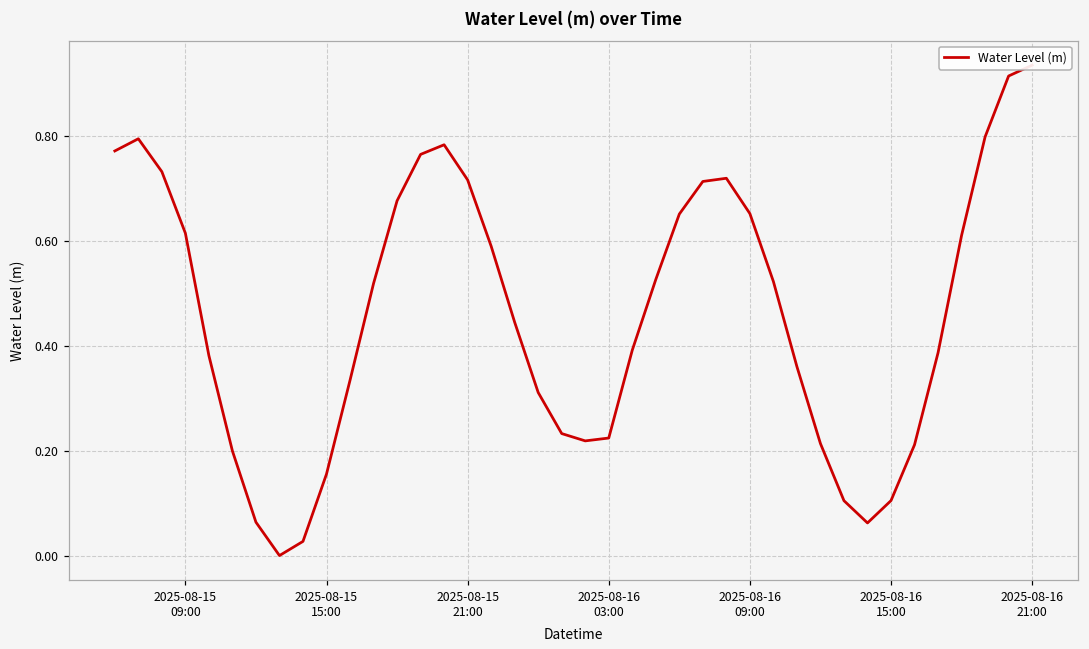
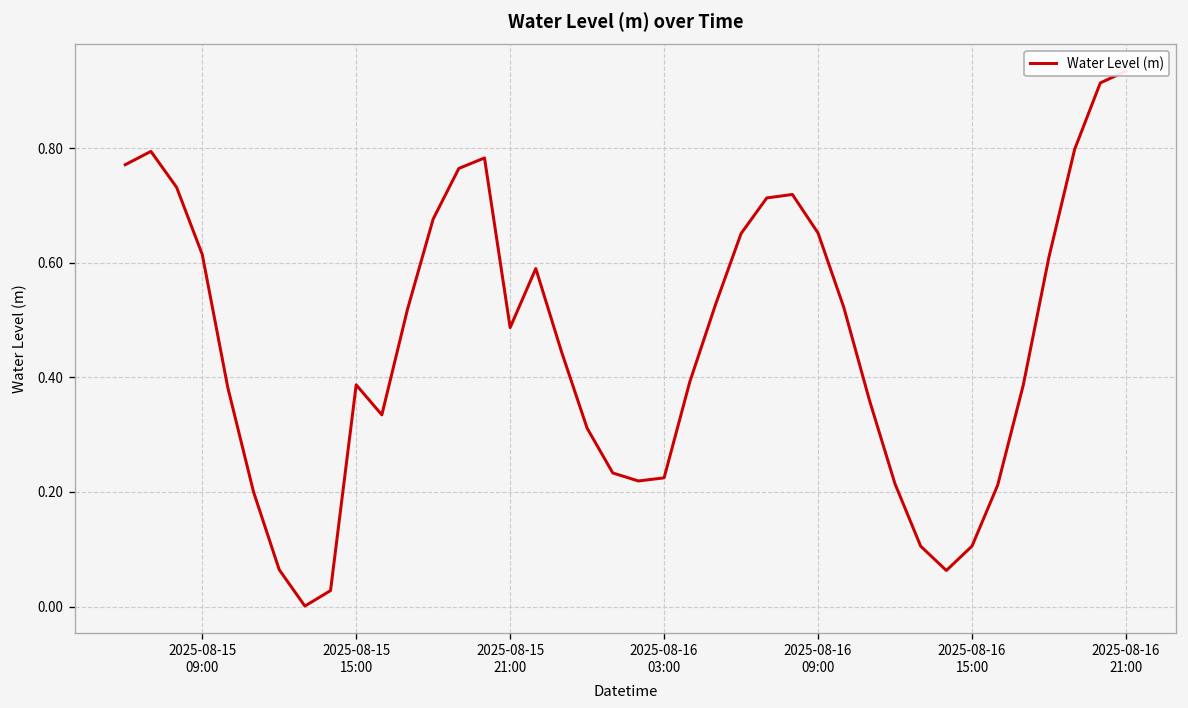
  {
    "2025-08-15 09:00": 0.61,
-   "2025-08-15 15:00": 0.16,
-   "2025-08-15 21:00": 0.72,
+   "2025-08-15 15:00": 0.39,
+   "2025-08-15 21:00": 0.49,
    "2025-08-16 03:00": 0.22,
    "2025-08-16 09:00": 0.65,
    "2025-08-16 15:00": 0.11
  }
